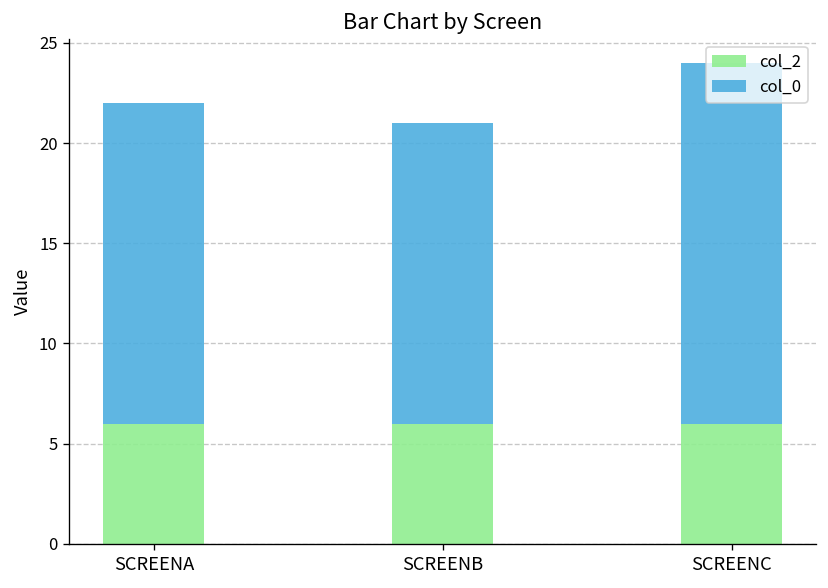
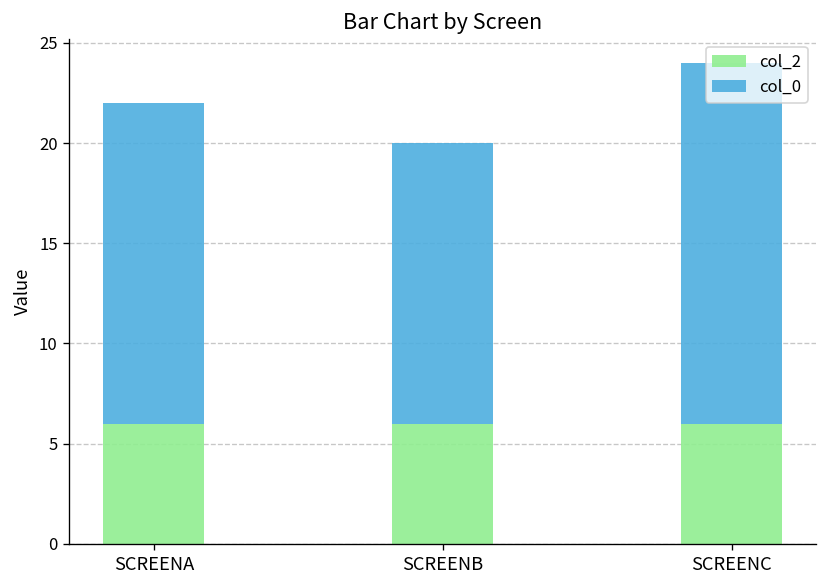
  {
    "col_2": {
      "SCREENA": 6,
      "SCREENB": 6,
      "SCREENC": 6
    },
    "col_0": {
      "SCREENA": 16,
-     "SCREENB": 15
+     "SCREENB": 14
    }
  }
